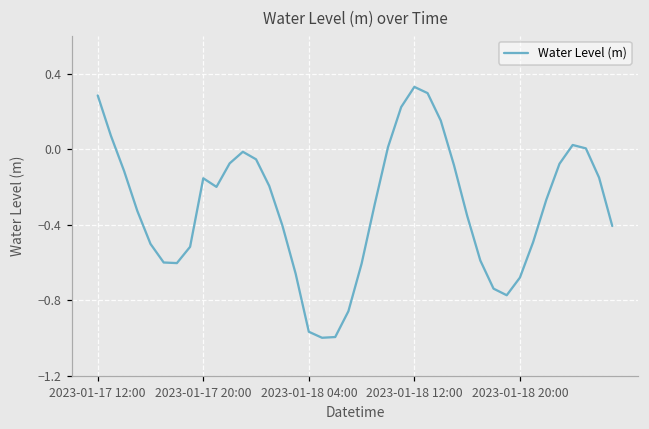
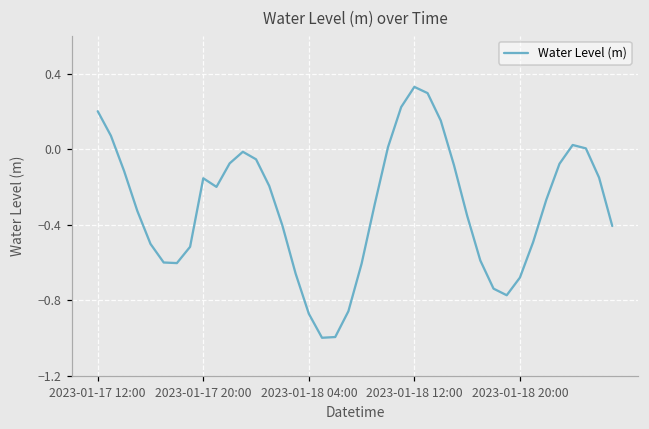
  {
-   "2023-01-17 12:00": 0.28,
+   "2023-01-17 12:00": 0.20,
    "2023-01-17 20:00": -0.15,
-   "2023-01-18 04:00": -0.97,
+   "2023-01-18 04:00": -0.87,
    "2023-01-18 12:00": 0.33,
    "2023-01-18 20:00": -0.68
  }
